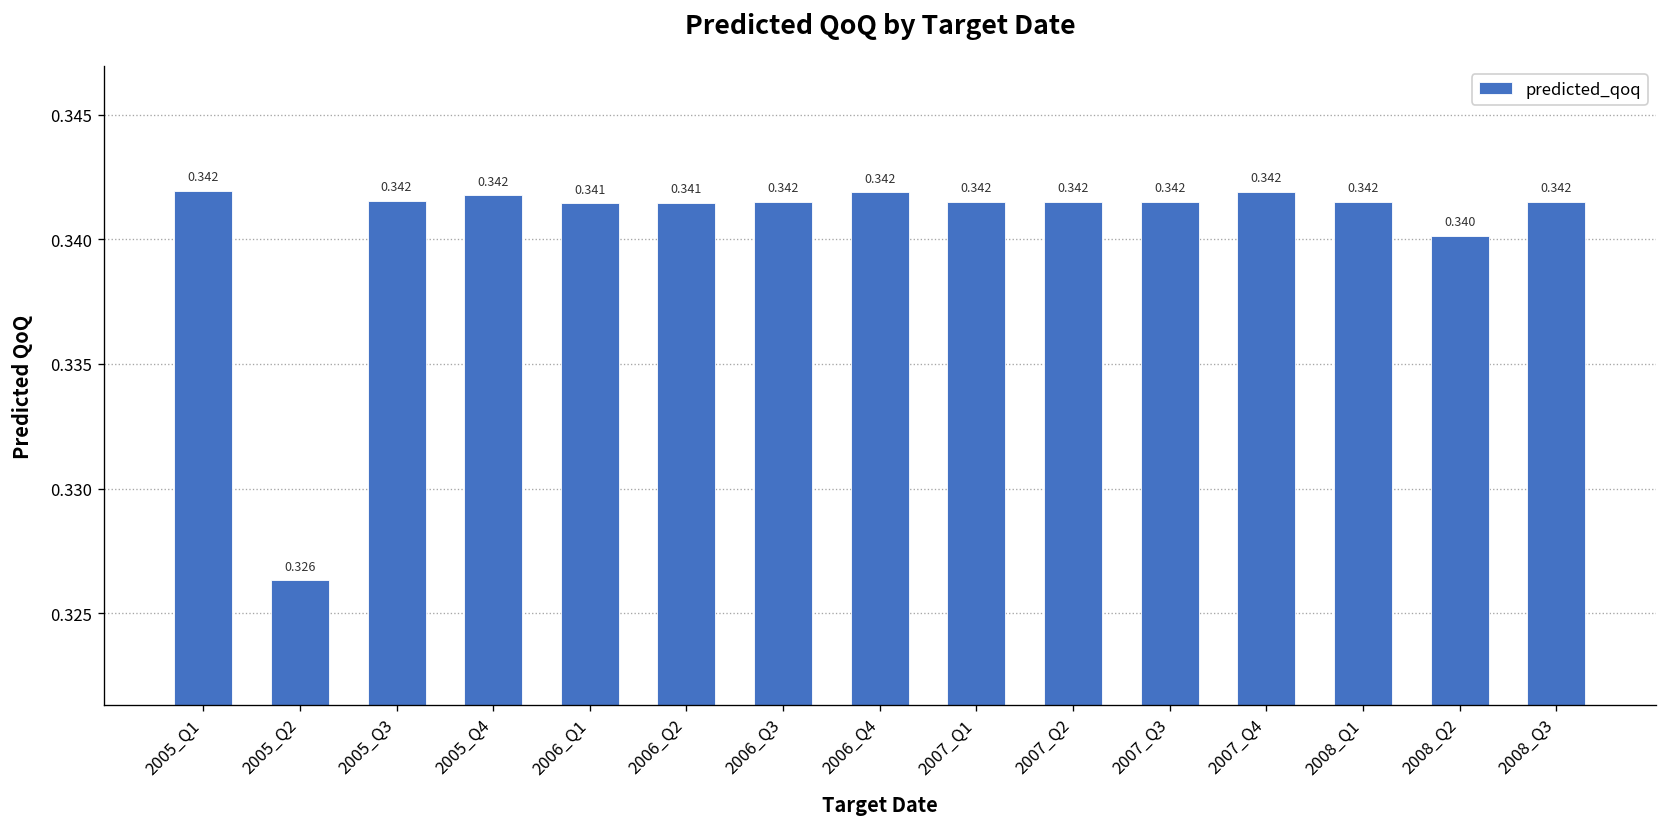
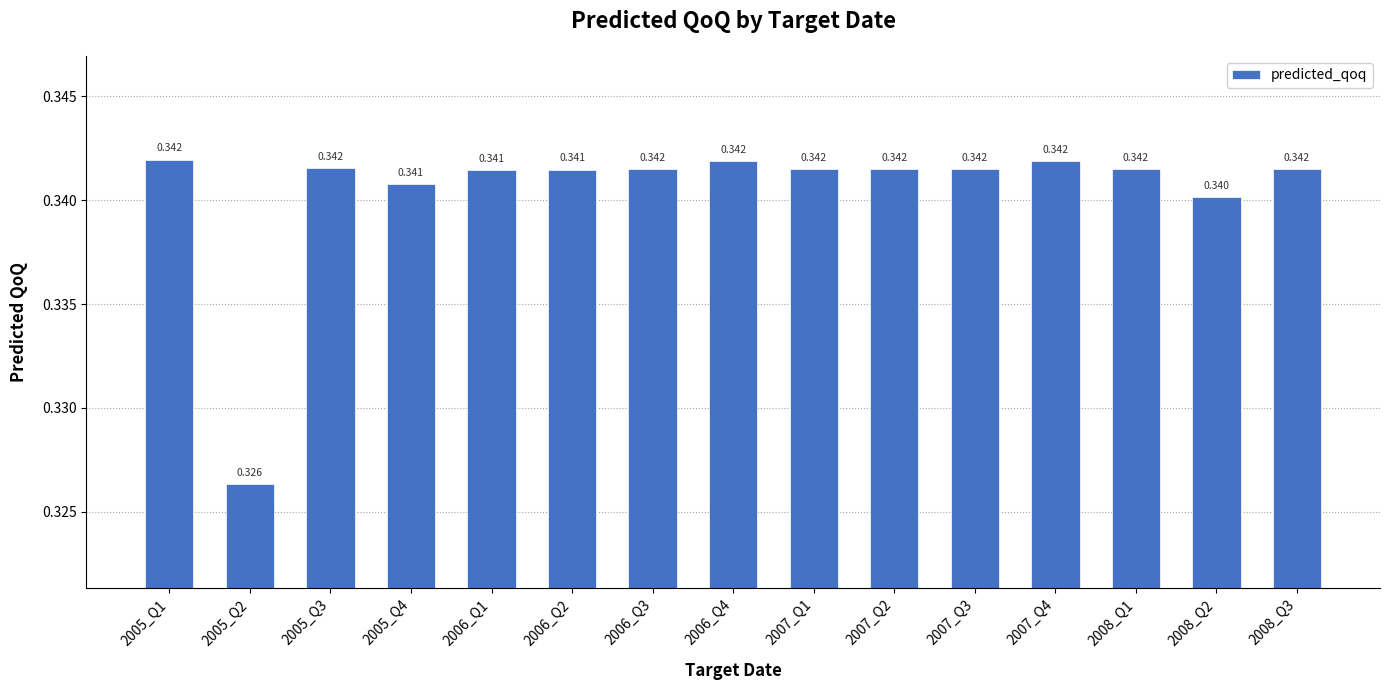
  {
    "2005_Q1": 0.342,
    "2005_Q2": 0.326,
    "2005_Q3": 0.342,
-   "2005_Q4": 0.342,
+   "2005_Q4": 0.341,
    "2006_Q1": 0.341,
    "2006_Q2": 0.341,
    "2006_Q3": 0.342,
    "2006_Q4": 0.342,
    "2007_Q1": 0.342,
    "2007_Q2": 0.342,
    "2007_Q3": 0.342,
    "2007_Q4": 0.342,
    "2008_Q1": 0.342,
    "2008_Q2": 0.340,
    "2008_Q3": 0.342
  }
